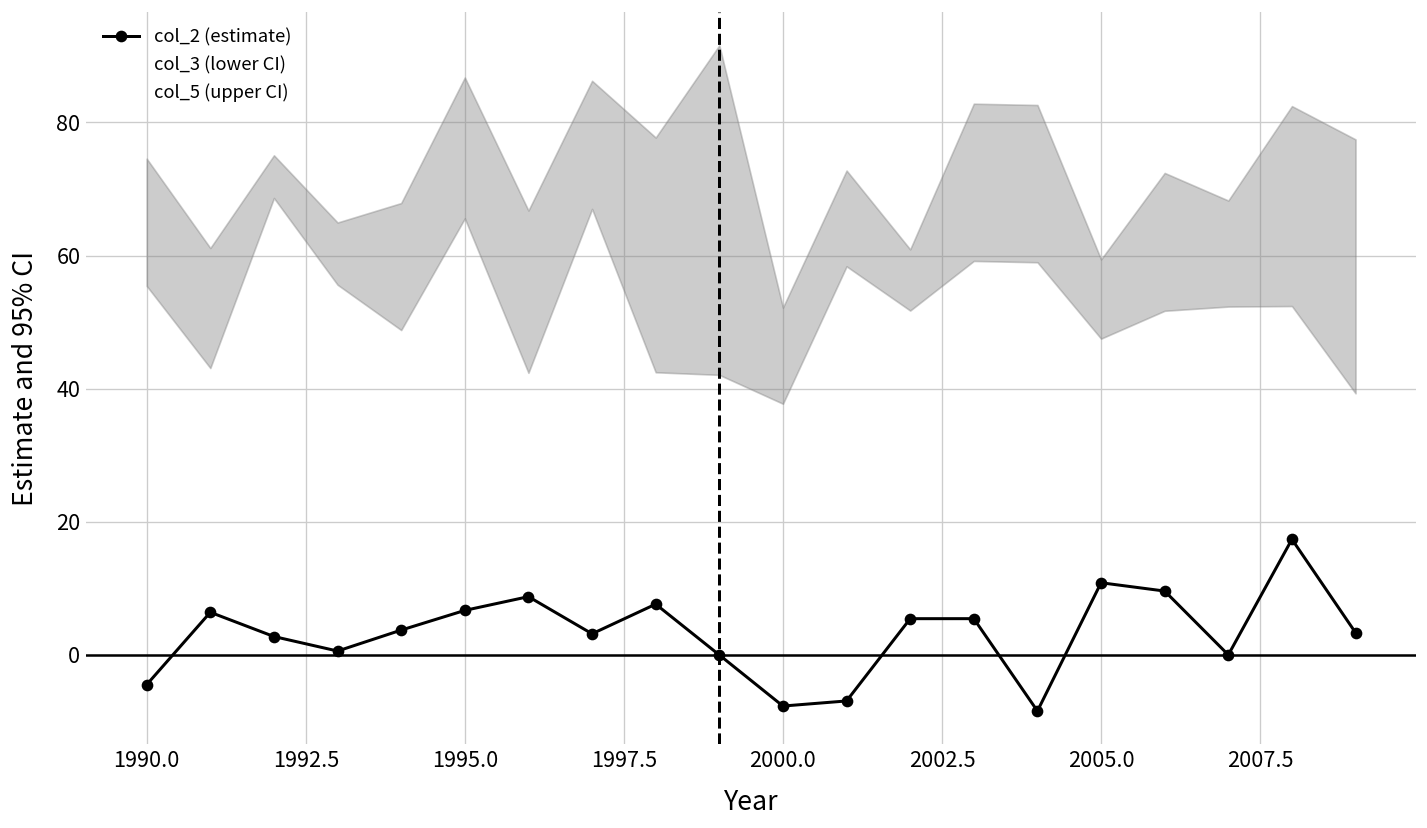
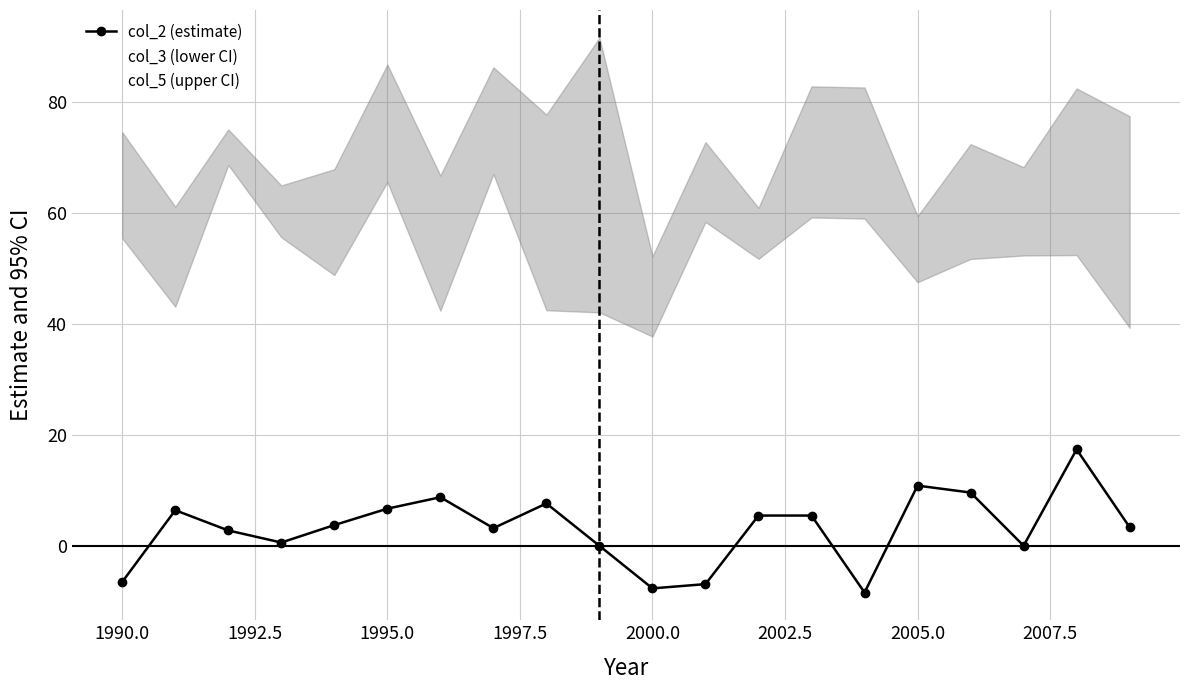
  {
    "col_2 (estimate)": {
-     "1990.0": -4,
+     "1990.0": -7,
      "1995.0": 7,
      "2000.0": -8,
      "2005.0": 11
    }
  }
